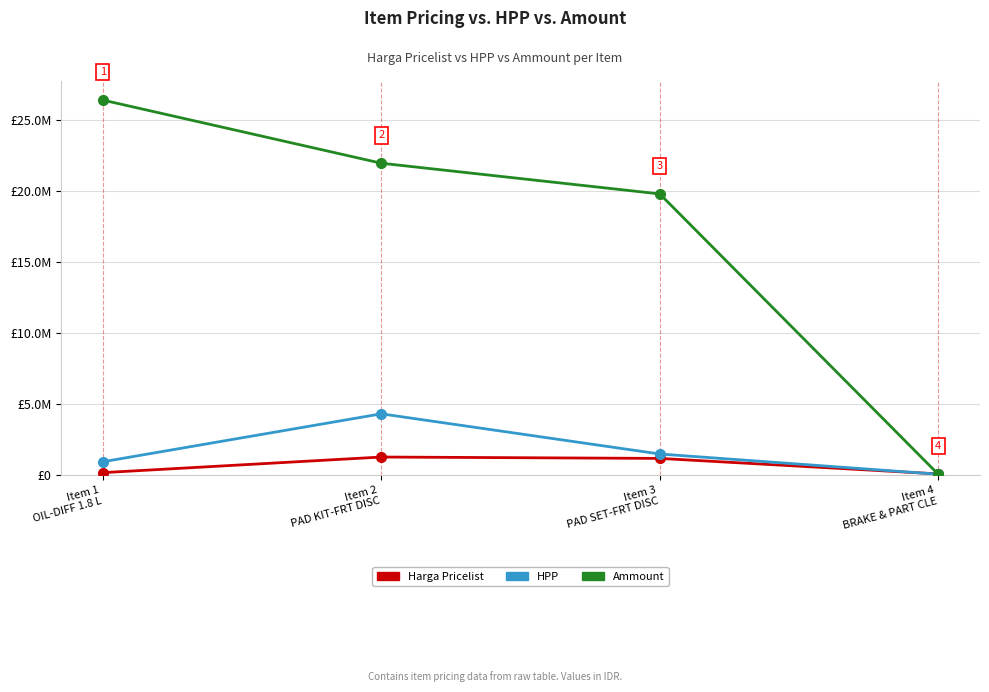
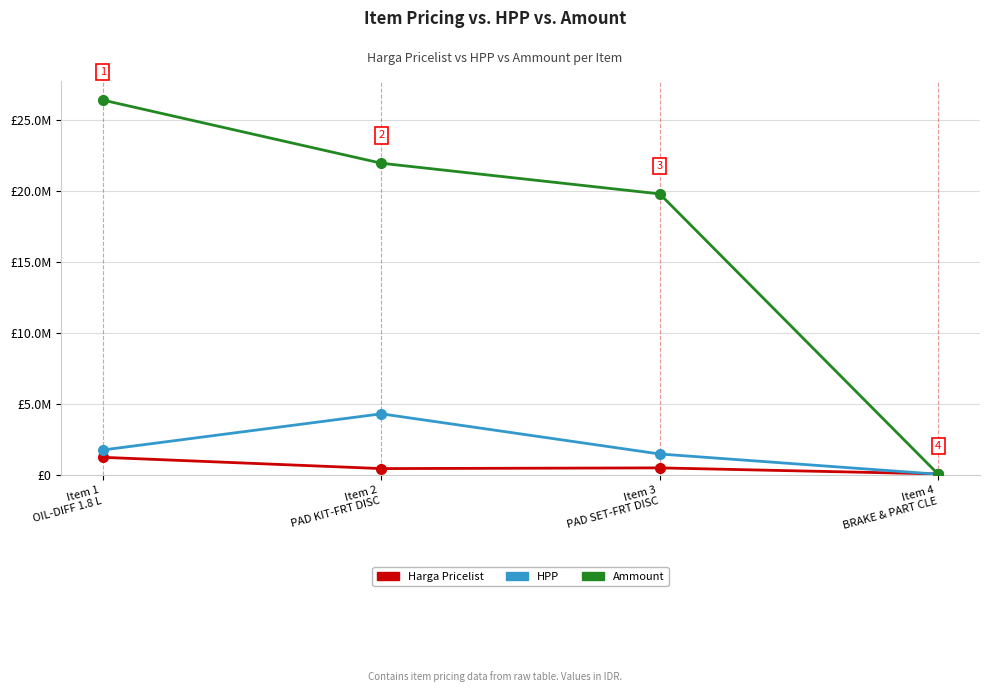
  {
    "Harga Pricelist": {
-     "Item 1 OIL-DIFF 1.8 L": "£200000",
-     "Item 2 PAD KIT-FRT DISC": "£1300000",
-     "Item 3 PAD SET-FRT DISC": "£1200000"
+     "Item 1 OIL-DIFF 1.8 L": "£1200000",
+     "Item 2 PAD KIT-FRT DISC": "£500000",
+     "Item 3 PAD SET-FRT DISC": "£500000"
    },
    "HPP": {
-     "Item 1 OIL-DIFF 1.8 L": "£900000",
+     "Item 1 OIL-DIFF 1.8 L": "£1800000",
      "Item 2 PAD KIT-FRT DISC": "£4300000",
      "Item 3 PAD SET-FRT DISC": "£1500000"
    }
  }
